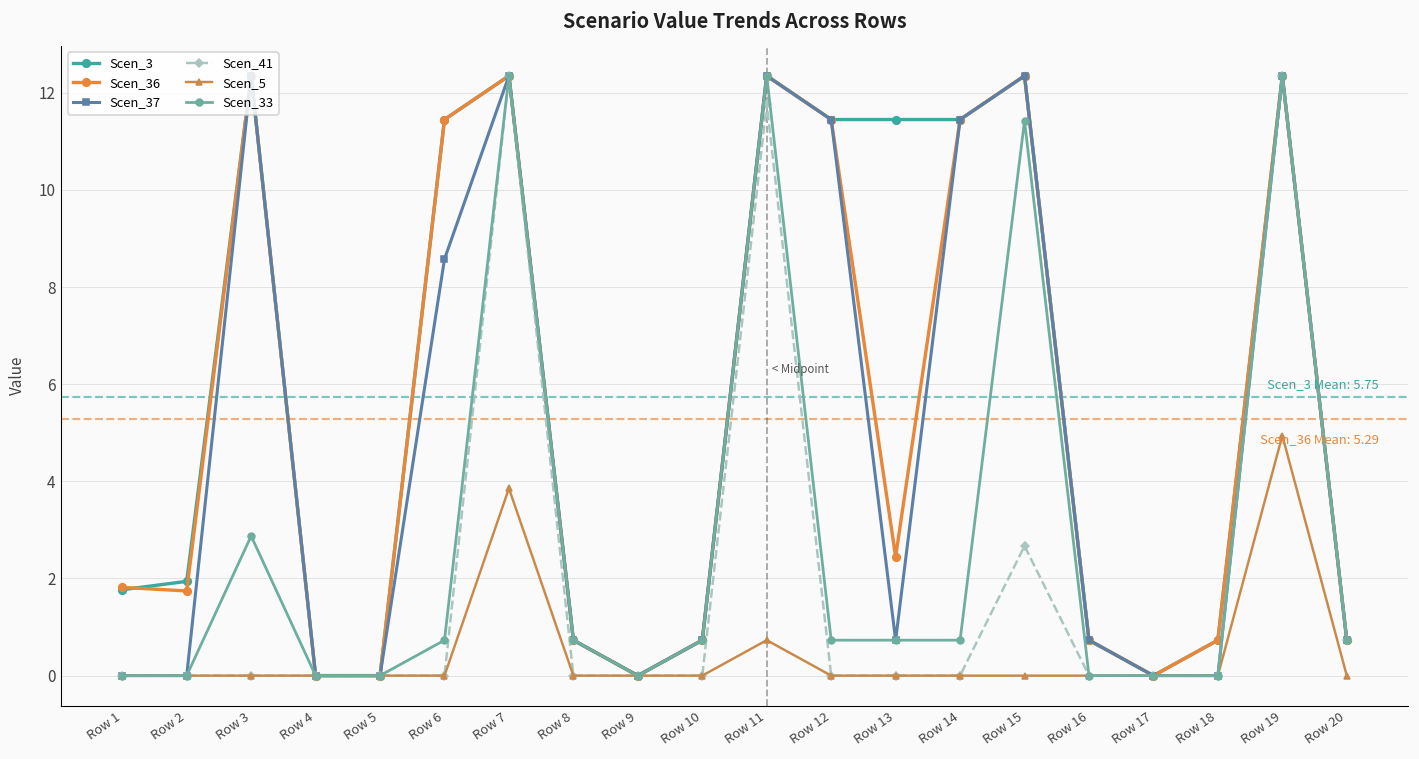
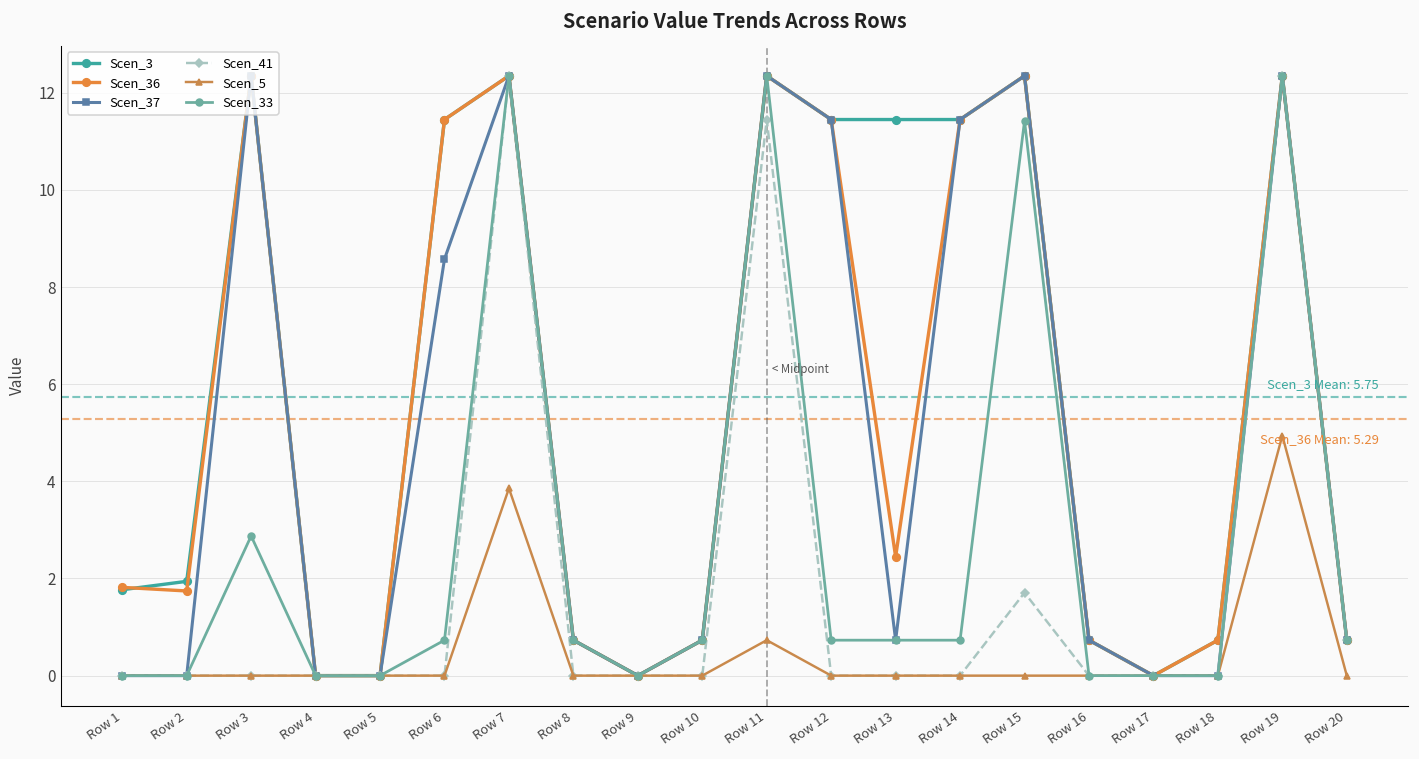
  {
    "Scen_41": {
-     "Row 11": 11.8,
-     "Row 15": 2.7
+     "Row 11": 11.5,
+     "Row 15": 1.7
    }
  }
